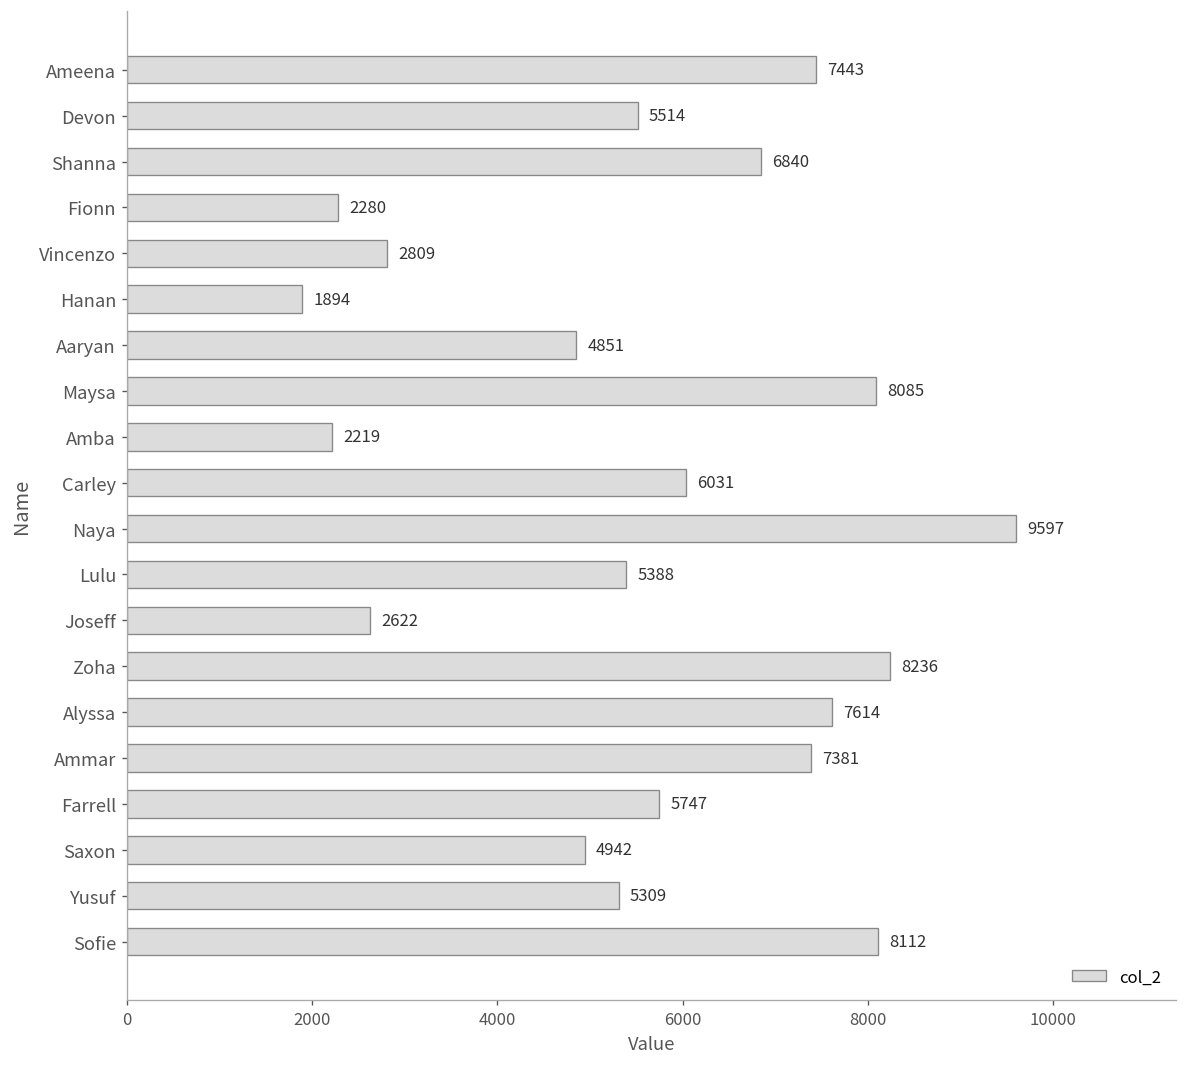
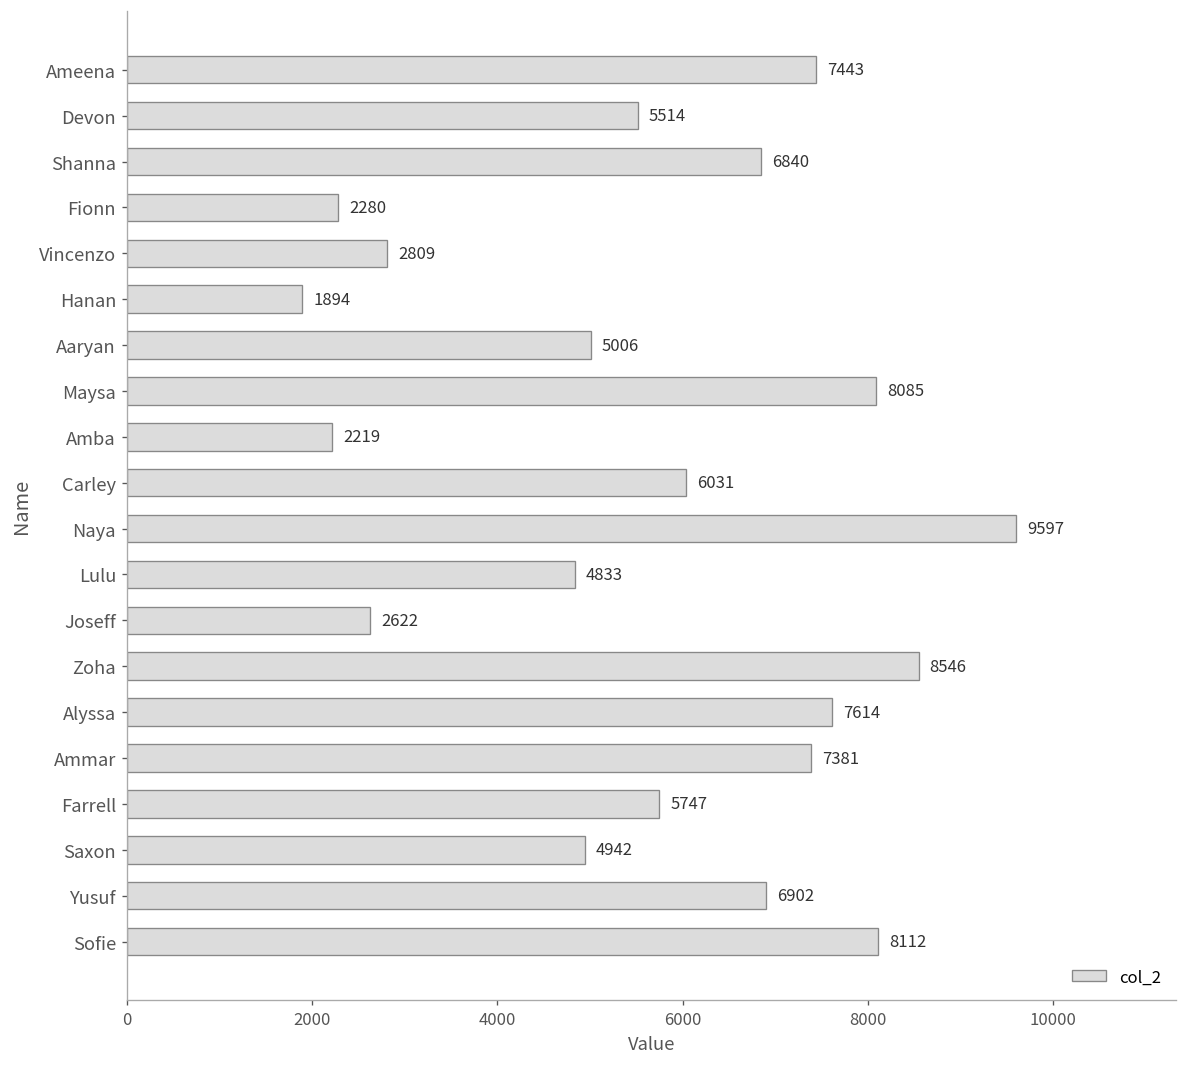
  {
    "Ameena": 7443,
    "Devon": 5514,
    "Shanna": 6840,
    "Fionn": 2280,
    "Vincenzo": 2809,
    "Hanan": 1894,
-   "Aaryan": 4851,
+   "Aaryan": 5006,
    "Maysa": 8085,
    "Amba": 2219,
    "Carley": 6031,
    "Naya": 9597,
-   "Lulu": 5388,
+   "Lulu": 4833,
    "Joseff": 2622,
-   "Zoha": 8236,
+   "Zoha": 8546,
    "Alyssa": 7614,
    "Ammar": 7381,
    "Farrell": 5747,
    "Saxon": 4942,
-   "Yusuf": 5309,
+   "Yusuf": 6902,
    "Sofie": 8112
  }
